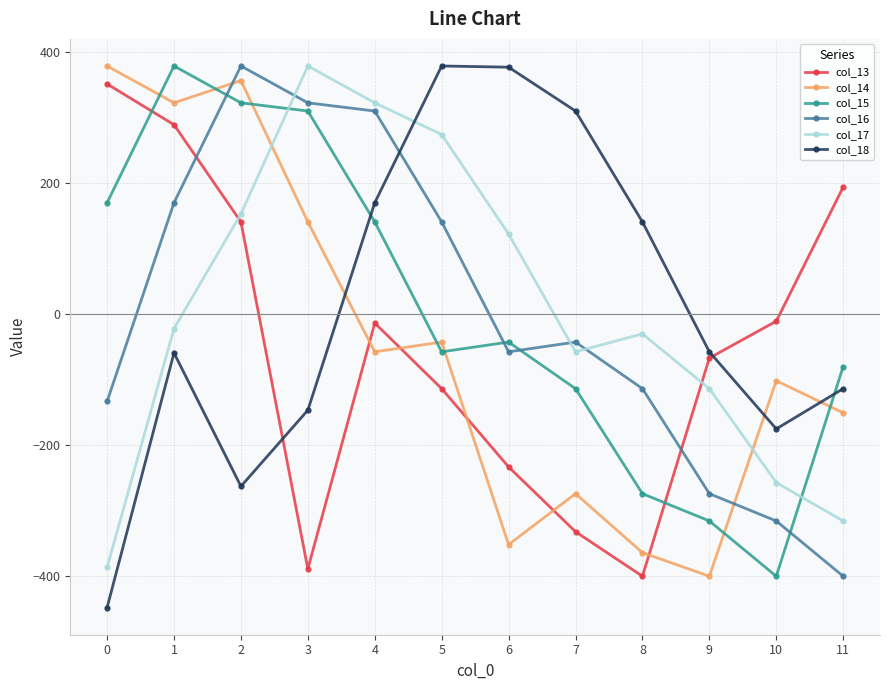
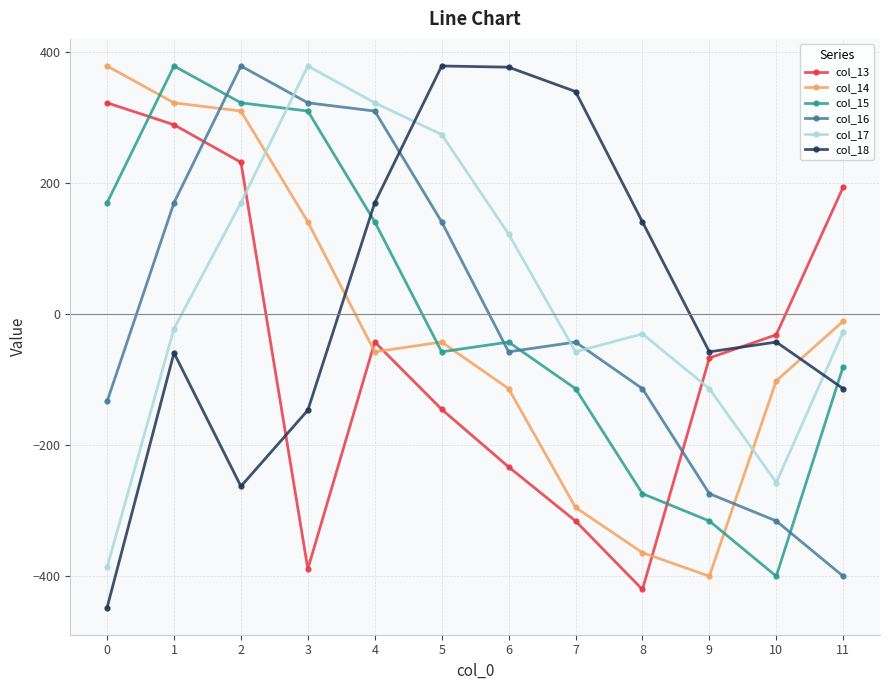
  {
    "col_13": {
-     "0": 350,
+     "0": 320,
      "1": 290,
-     "2": 140,
+     "2": 230,
      "3": -390,
-     "4": -10,
-     "5": -110,
+     "4": -40,
+     "5": -150,
      "6": -230,
-     "7": -330,
-     "8": -400,
+     "7": -320,
+     "8": -420,
      "9": -70,
-     "10": -10,
+     "10": -30,
      "11": 190
    },
    "col_14": {
      "0": 380,
      "1": 320,
-     "2": 360,
+     "2": 310,
      "3": 140,
      "4": -60,
      "5": -40,
-     "6": -350,
-     "7": -270,
+     "6": -110,
+     "7": -300,
      "8": -360,
      "9": -400,
      "10": -100,
-     "11": -150
+     "11": -10
    },
    "col_17": {
      "0": -390,
      "1": -20,
-     "2": 150,
+     "2": 170,
      "3": 380,
      "4": 320,
      "5": 270,
      "6": 120,
      "7": -60,
      "8": -30,
      "9": -110,
      "10": -260,
-     "11": -320
+     "11": -30
    },
    "col_18": {
      "0": -450,
      "1": -60,
      "2": -260,
      "3": -150,
      "4": 170,
      "5": 380,
      "6": 380,
-     "7": 310,
+     "7": 340,
      "8": 140,
      "9": -60,
-     "10": -180,
+     "10": -40,
      "11": -110
    }
  }
